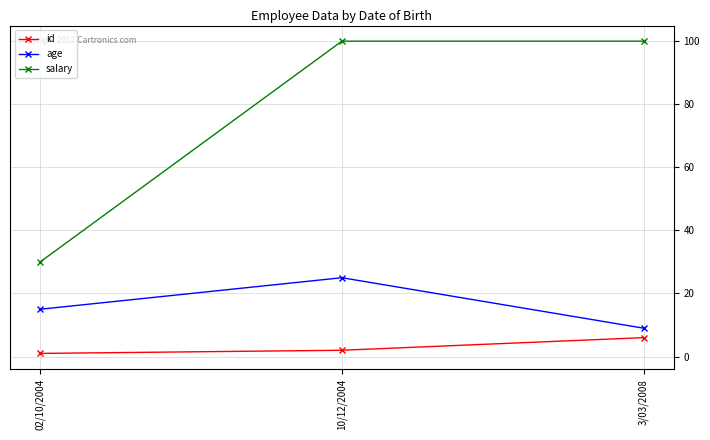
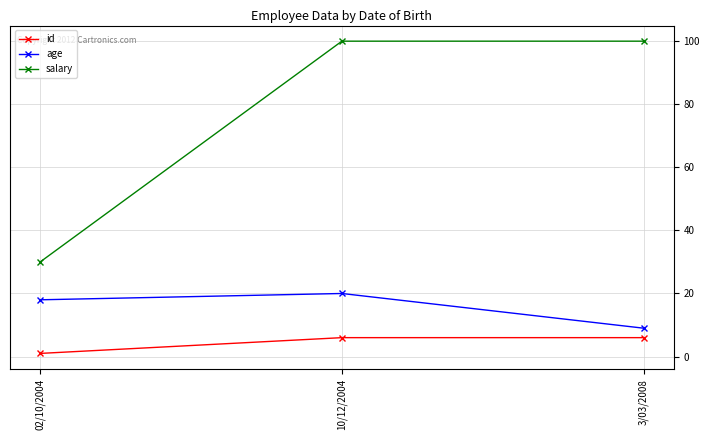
  {
    "id": {
      "02/10/2004": 1,
-     "10/12/2004": 2,
+     "10/12/2004": 6,
      "3/03/2008": 6
    },
    "age": {
-     "02/10/2004": 15,
-     "10/12/2004": 25,
+     "02/10/2004": 18,
+     "10/12/2004": 20,
      "3/03/2008": 9
    },
    "salary": {
      "02/10/2004": 30,
      "10/12/2004": 100,
      "3/03/2008": 100
    }
  }
